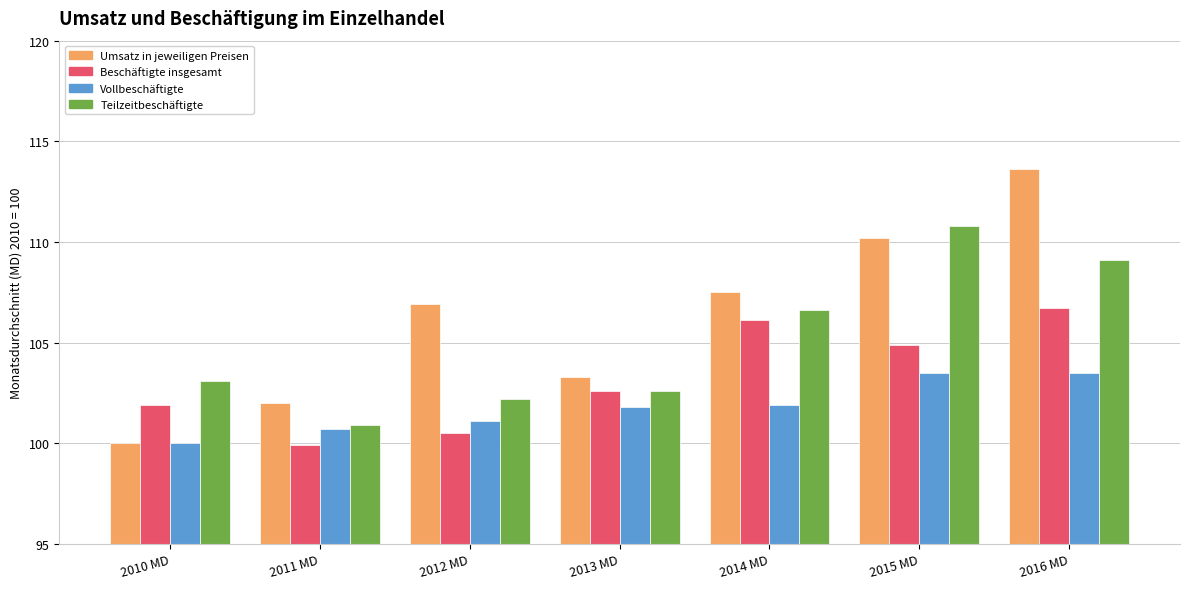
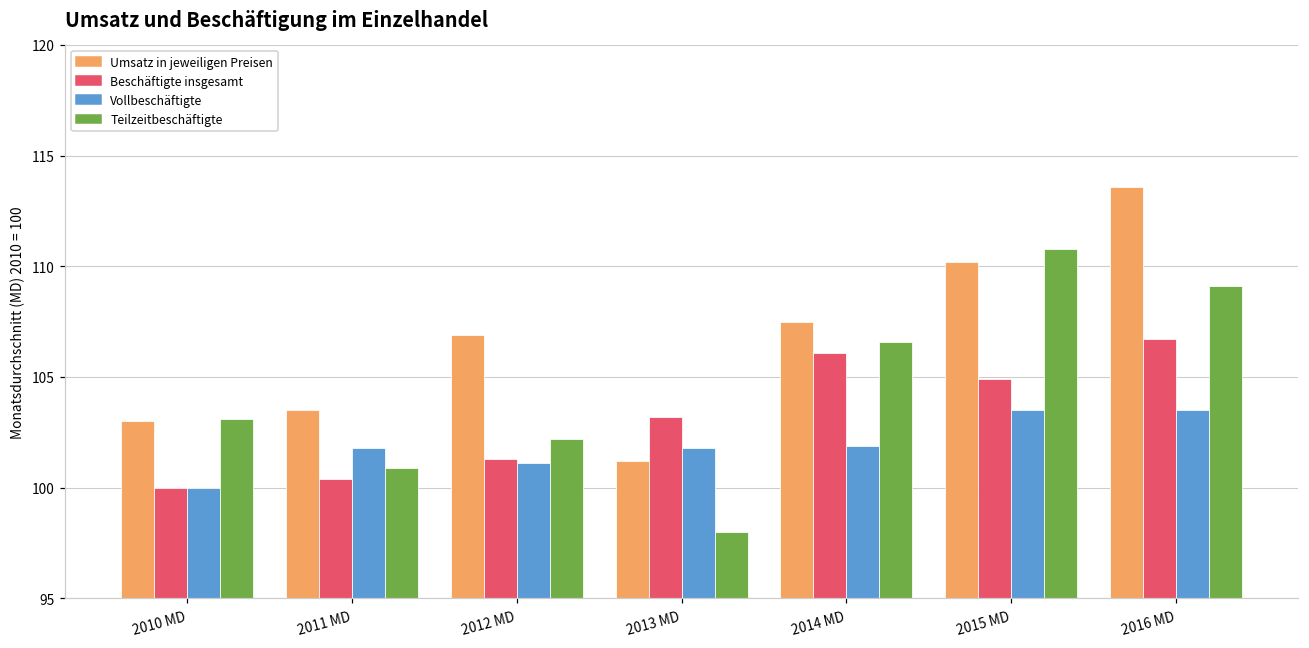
  {
    "Umsatz in jeweiligen Preisen": {
-     "2010 MD": 100,
-     "2011 MD": 102.0,
+     "2010 MD": 103,
+     "2011 MD": 103.5,
      "2012 MD": 106.9,
-     "2013 MD": 103.3,
+     "2013 MD": 101.2,
      "2014 MD": 107.5,
      "2015 MD": 110.2,
      "2016 MD": 113.6
    },
    "Beschäftigte insgesamt": {
-     "2010 MD": 101.9,
-     "2011 MD": 99.9,
-     "2012 MD": 100.5,
-     "2013 MD": 102.6,
+     "2010 MD": 100.0,
+     "2011 MD": 100.4,
+     "2012 MD": 101.3,
+     "2013 MD": 103.2,
      "2014 MD": 106.1,
      "2015 MD": 104.9,
      "2016 MD": 106.7
    },
    "Vollbeschäftigte": {
      "2010 MD": 100.0,
-     "2011 MD": 100.7,
+     "2011 MD": 101.8,
      "2012 MD": 101.1,
      "2013 MD": 101.8,
      "2014 MD": 101.9,
      "2015 MD": 103.5,
      "2016 MD": 103.5
    },
    "Teilzeitbeschäftigte": {
      "2010 MD": 103.1,
      "2011 MD": 100.9,
      "2012 MD": 102.2,
-     "2013 MD": 102.6,
+     "2013 MD": 98.0,
      "2014 MD": 106.6,
      "2015 MD": 110.8,
      "2016 MD": 109.1
    }
  }
